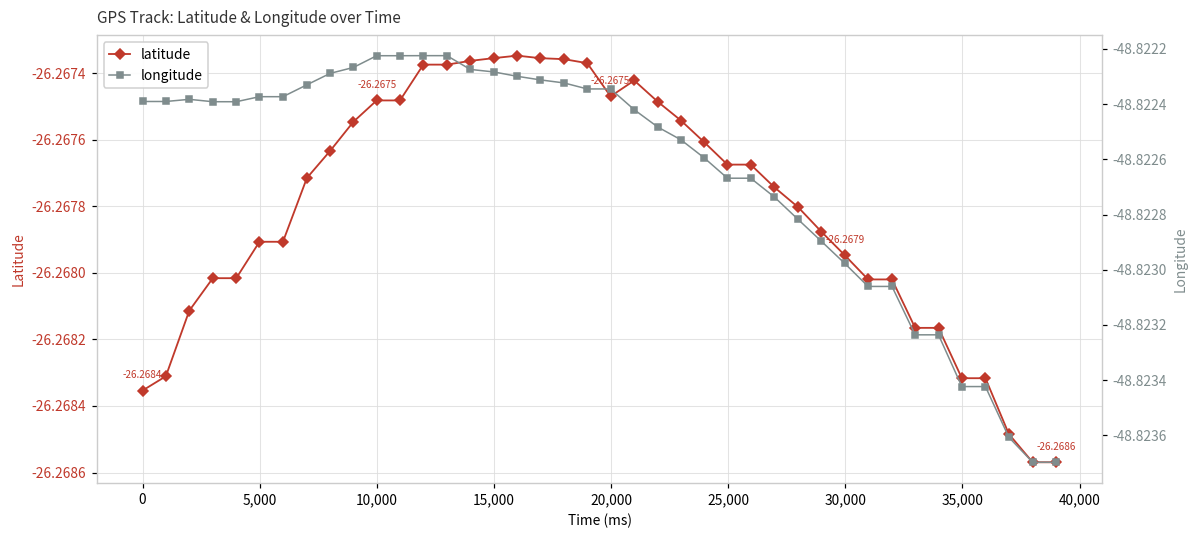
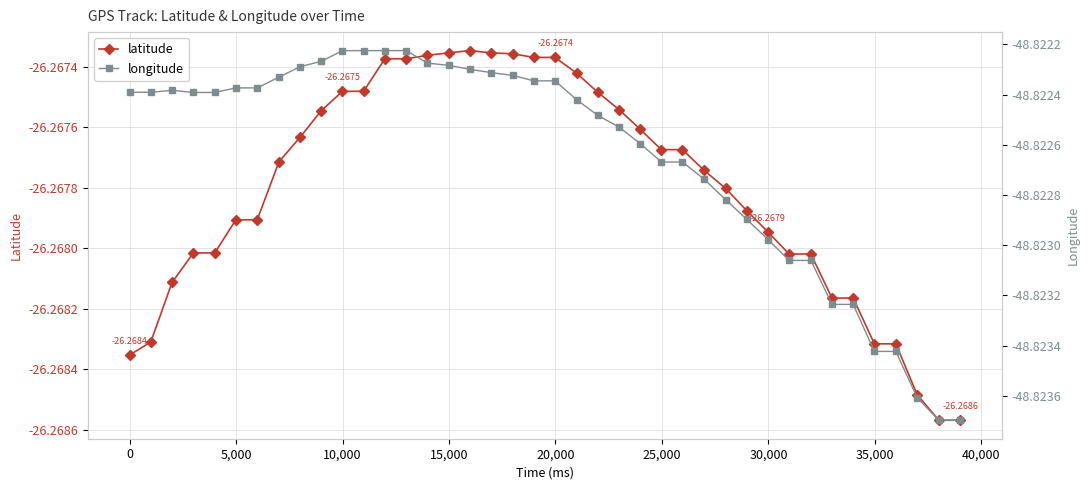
  {
    "latitude": {
      "0": -26.2684,
      "10,000": -26.2675,
-     "20,000": -26.2675
+     "20,000": -26.2674
    }
  }
